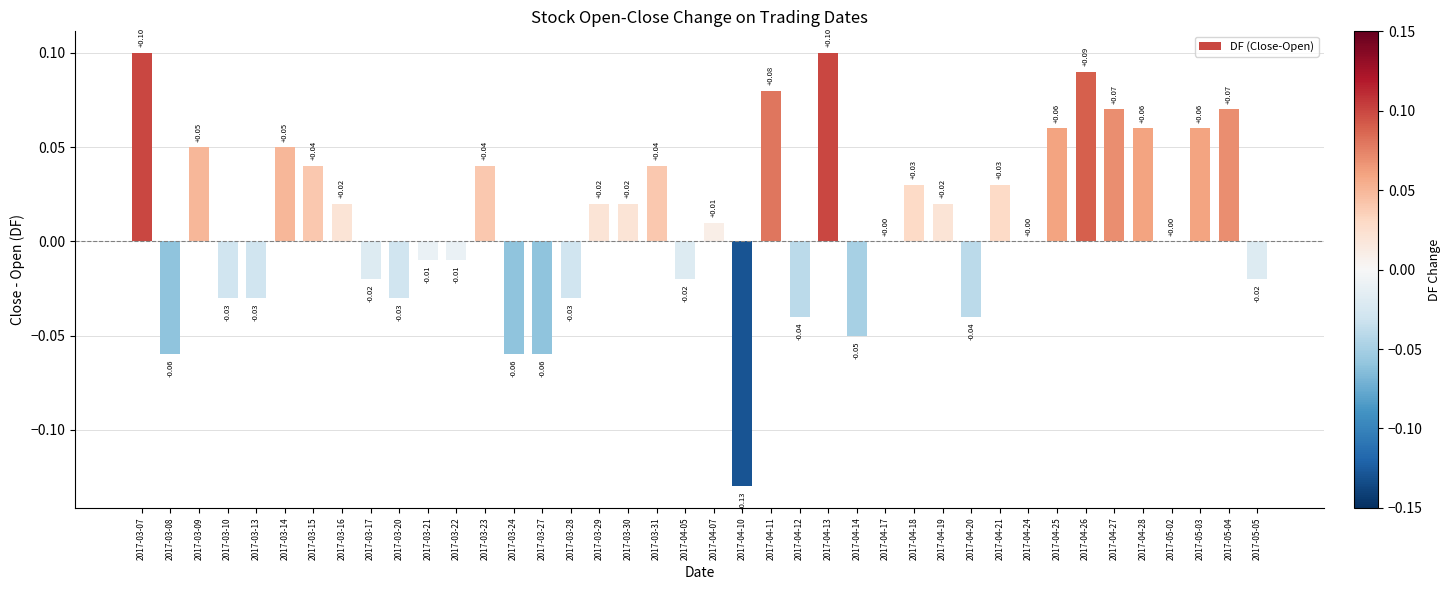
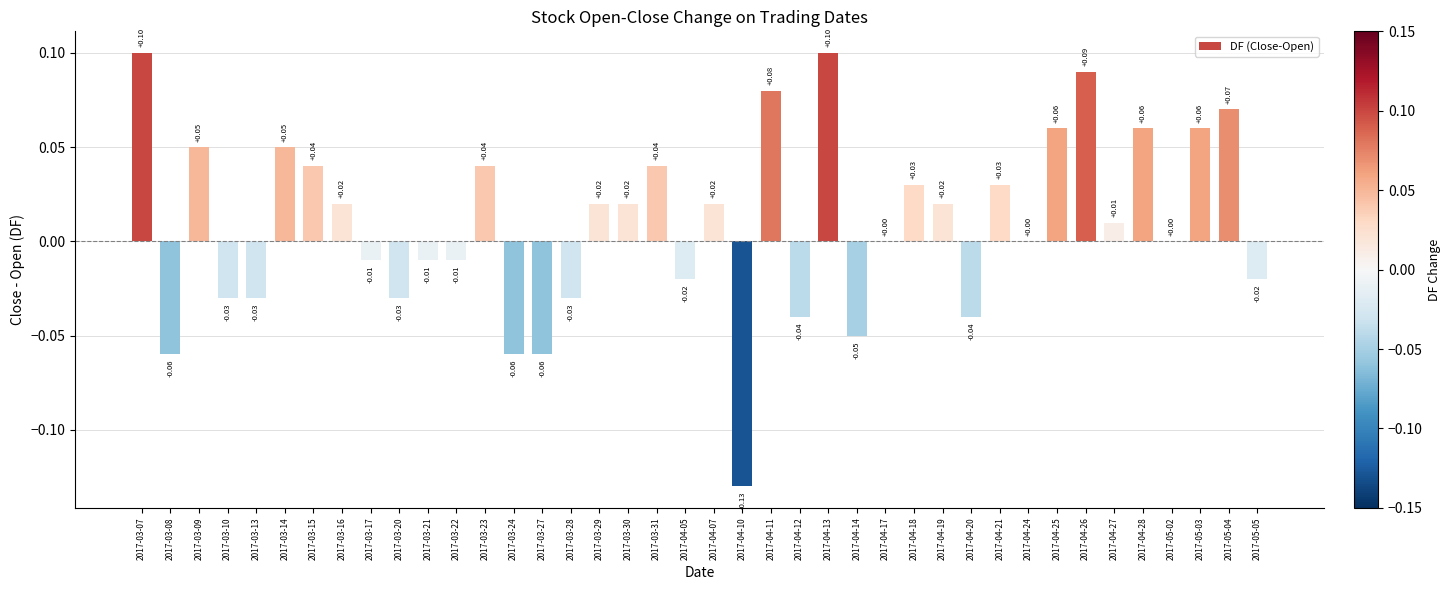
  {
    "2017-03-07": "+0.10",
    "2017-03-08": "-0.06",
    "2017-03-09": "+0.05",
    "2017-03-10": "-0.03",
    "2017-03-13": "-0.03",
    "2017-03-14": "+0.05",
    "2017-03-15": "+0.04",
    "2017-03-16": "+0.02",
-   "2017-03-17": "-0.02",
+   "2017-03-17": "-0.01",
    "2017-03-20": "-0.03",
    "2017-03-21": "-0.01",
    "2017-03-22": "-0.01",
    "2017-03-23": "+0.04",
    "2017-03-24": "-0.06",
    "2017-03-27": "-0.06",
    "2017-03-28": "-0.03",
    "2017-03-29": "+0.02",
    "2017-03-30": "+0.02",
    "2017-03-31": "+0.04",
    "2017-04-05": "-0.02",
-   "2017-04-07": "+0.01",
+   "2017-04-07": "+0.02",
    "2017-04-10": "-0.13",
    "2017-04-11": "+0.08",
    "2017-04-12": "-0.04",
    "2017-04-13": "+0.10",
    "2017-04-14": "-0.05",
    "2017-04-17": "+0.00",
    "2017-04-18": "+0.03",
    "2017-04-19": "+0.02",
    "2017-04-20": "-0.04",
    "2017-04-21": "+0.03",
    "2017-04-24": "+0.00",
    "2017-04-25": "+0.06",
    "2017-04-26": "+0.09",
-   "2017-04-27": "+0.07",
+   "2017-04-27": "+0.01",
    "2017-04-28": "+0.06",
    "2017-05-02": "+0.00",
    "2017-05-03": "+0.06",
    "2017-05-04": "+0.07",
    "2017-05-05": "-0.02"
  }
